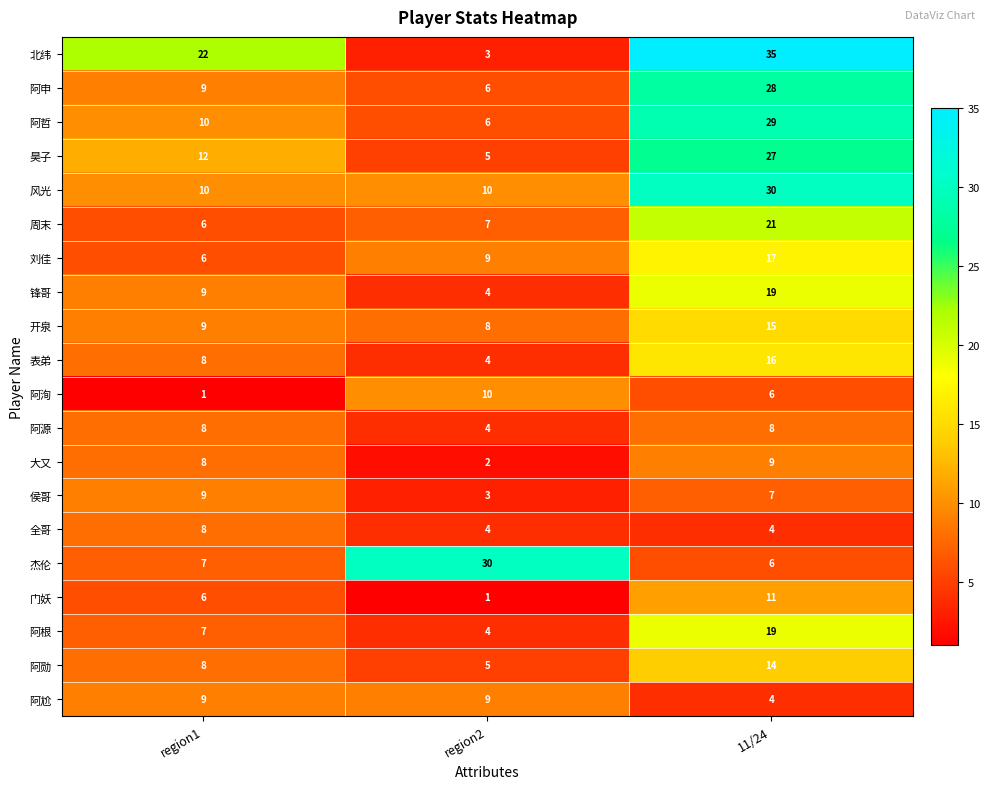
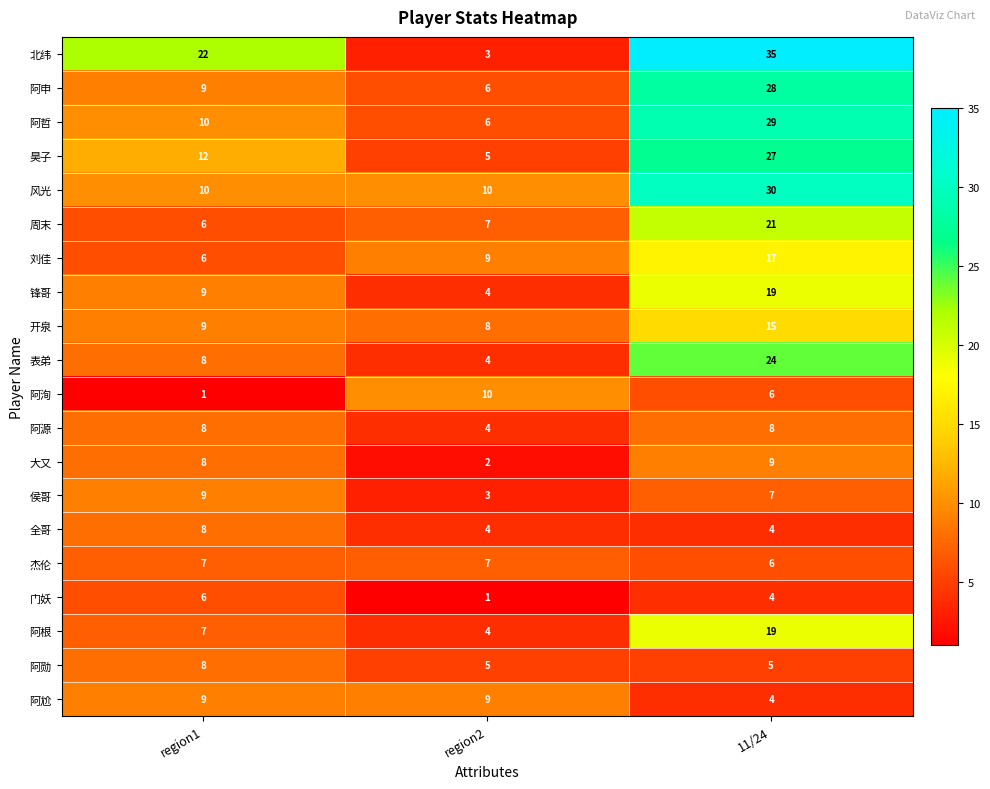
  {
    "北纬": {
      "region1": 22,
      "region2": 3,
      "11/24": 35
    },
    "阿申": {
      "region1": 9,
      "region2": 6,
      "11/24": 28
    },
    "阿哲": {
      "region1": 10,
      "region2": 6,
      "11/24": 29
    },
    "昊子": {
      "region1": 12,
      "region2": 5,
      "11/24": 27
    },
    "风光": {
      "region1": 10,
      "region2": 10,
      "11/24": 30
    },
    "周末": {
      "region1": 6,
      "region2": 7,
      "11/24": 21
    },
    "刘佳": {
      "region1": 6,
      "region2": 9,
      "11/24": 17
    },
    "锋哥": {
      "region1": 9,
      "region2": 4,
      "11/24": 19
    },
    "开泉": {
      "region1": 9,
      "region2": 8,
      "11/24": 15
    },
    "表弟": {
      "region1": 8,
      "region2": 4,
-     "11/24": 16
+     "11/24": 24
    },
    "阿洵": {
      "region1": 1,
      "region2": 10,
      "11/24": 6
    },
    "阿源": {
      "region1": 8,
      "region2": 4,
      "11/24": 8
    },
    "大又": {
      "region1": 8,
      "region2": 2,
      "11/24": 9
    },
    "侯哥": {
      "region1": 9,
      "region2": 3,
      "11/24": 7
    },
    "全哥": {
      "region1": 8,
      "region2": 4,
      "11/24": 4
    },
    "杰伦": {
      "region1": 7,
-     "region2": 30,
+     "region2": 7,
      "11/24": 6
    },
    "门妖": {
      "region1": 6,
      "region2": 1,
-     "11/24": 11
+     "11/24": 4
    },
    "阿根": {
      "region1": 7,
      "region2": 4,
      "11/24": 19
    },
    "阿勋": {
      "region1": 8,
      "region2": 5,
-     "11/24": 14
+     "11/24": 5
    },
    "阿尬": {
      "region1": 9,
      "region2": 9,
      "11/24": 4
    }
  }
